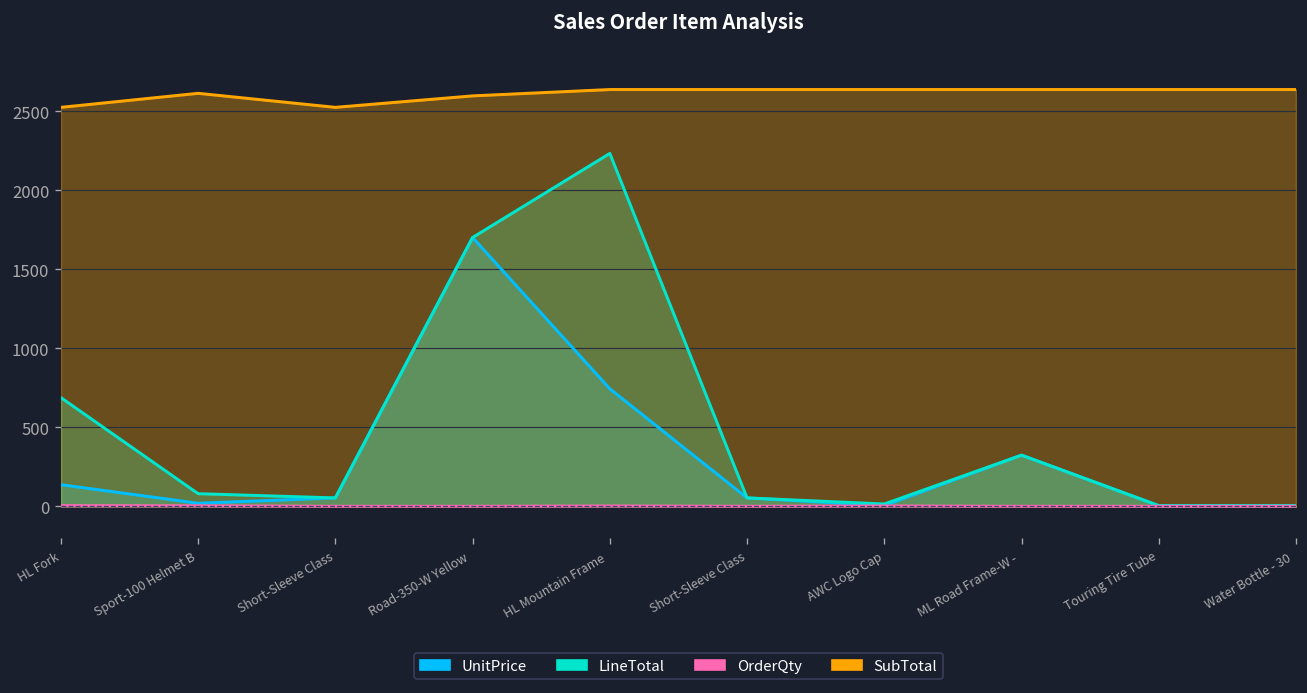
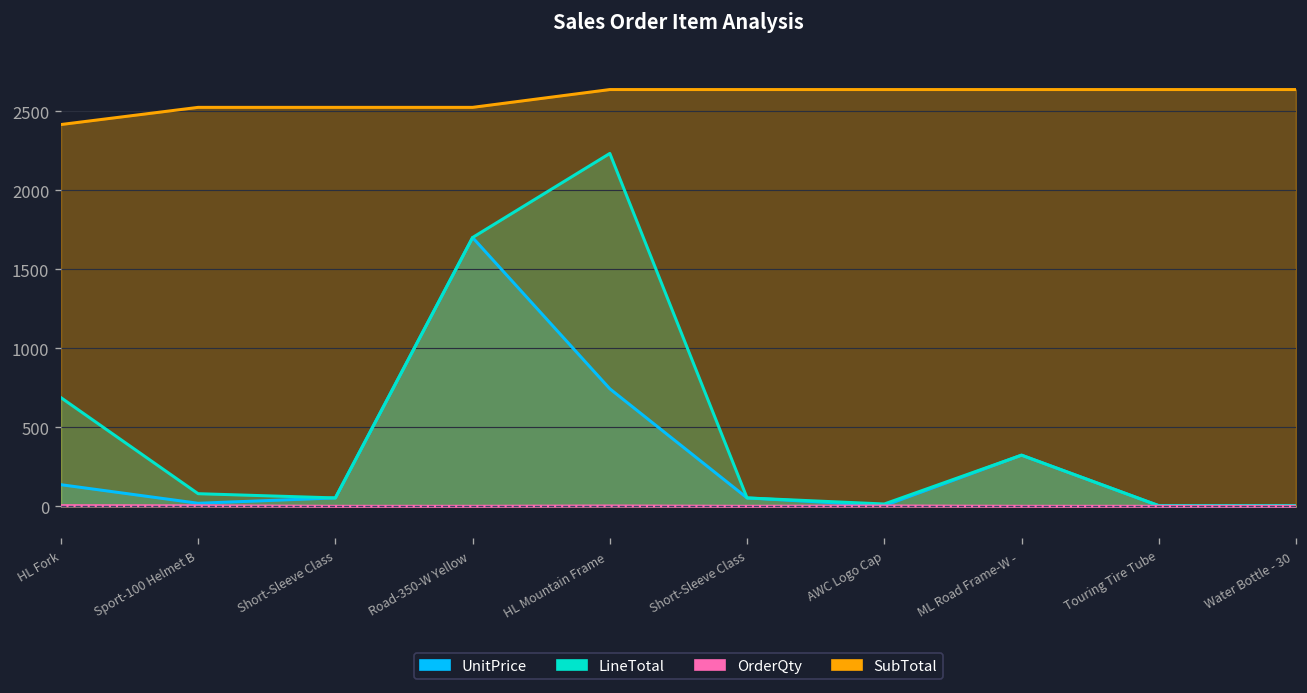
  {
    "OrderQty": {
      "HL Fork": 10,
      "Road-350-W Yellow": 0,
      "HL Mountain Frame": 0,
      "ML Road Frame-W -": 0
    },
    "SubTotal": {
-     "HL Fork": 2520,
-     "Sport-100 Helmet B": 2610,
-     "Road-350-W Yellow": 2600,
+     "HL Fork": 2420,
+     "Sport-100 Helmet B": 2520,
+     "Road-350-W Yellow": 2520,
      "HL Mountain Frame": 2640,
      "AWC Logo Cap": 2640,
      "ML Road Frame-W -": 2640,
      "Touring Tire Tube": 2640,
      "Water Bottle - 30": 2640
    }
  }
